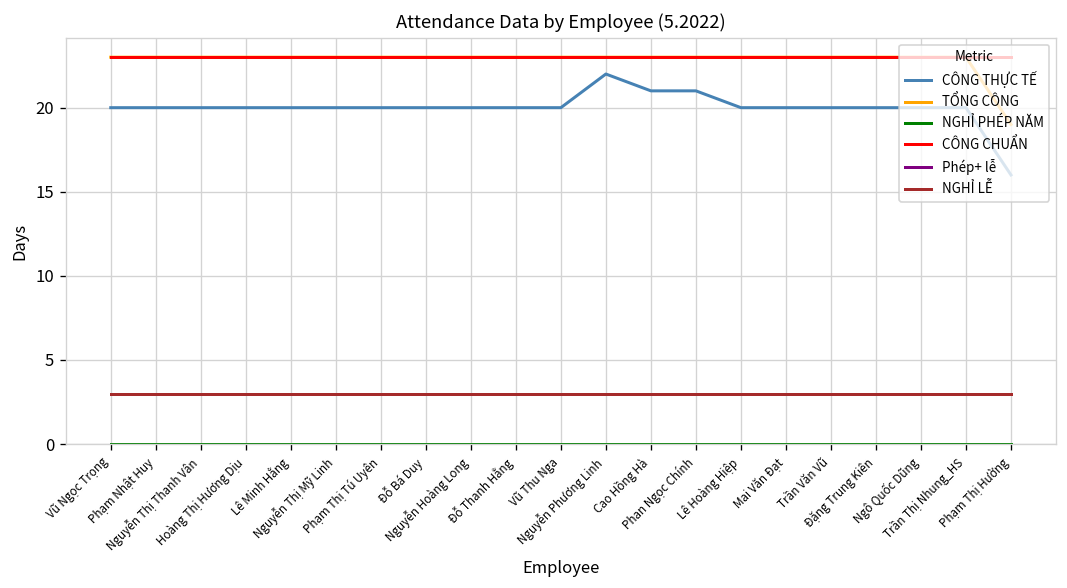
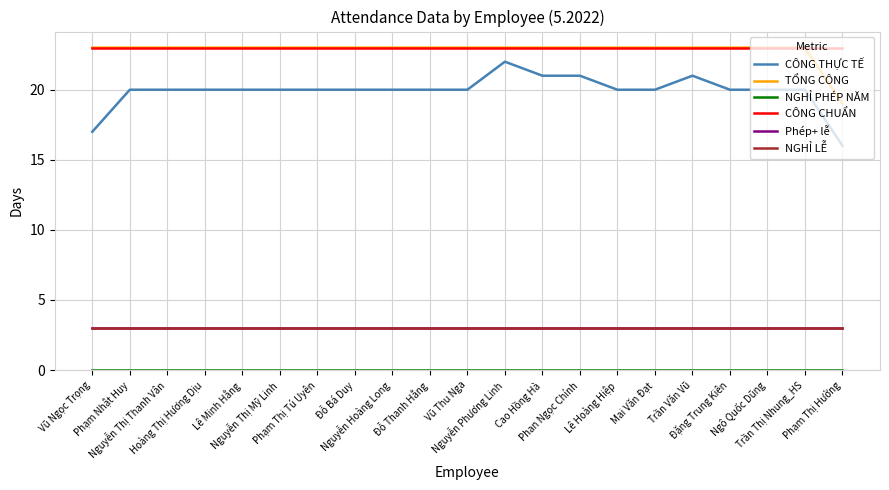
  {
    "CÔNG THỰC TẾ": {
-     "Vũ Ngọc Trọng": 20,
+     "Vũ Ngọc Trọng": 17,
      "Phạm Nhật Huy": 20,
      "Nguyễn Thị Thanh Vân": 20,
      "Hoàng Thị Hương Dịu": 20,
      "Lê Minh Hằng": 20,
      "Nguyễn Thị Mỹ Linh": 20,
      "Phạm Thị Tú Uyên": 20,
      "Đỗ Bá Duy": 20,
      "Nguyễn Hoàng Long": 20,
      "Đỗ Thanh Hằng": 20,
      "Vũ Thu Nga": 20,
      "Nguyễn Phương Linh": 22,
      "Cao Hồng Hà": 21,
      "Phan Ngọc Chính": 21,
      "Lê Hoàng Hiệp": 20,
      "Mai Văn Đạt": 20,
-     "Trần Văn Vũ": 20,
+     "Trần Văn Vũ": 21,
      "Đặng Trung Kiên": 20
    },
    "NGHỈ PHÉP NĂM": {
      "Vũ Ngọc Trọng": 0,
      "Phạm Nhật Huy": 0,
      "Nguyễn Thị Thanh Vân": 0,
      "Hoàng Thị Hương Dịu": 0,
      "Lê Minh Hằng": 0,
      "Nguyễn Thị Mỹ Linh": 0,
      "Phạm Thị Tú Uyên": 0,
      "Đỗ Bá Duy": 0,
      "Nguyễn Hoàng Long": 0,
      "Đỗ Thanh Hằng": 0,
      "Vũ Thu Nga": 0,
      "Nguyễn Phương Linh": 0,
      "Cao Hồng Hà": 0,
      "Phan Ngọc Chính": 0,
      "Lê Hoàng Hiệp": 0,
      "Mai Văn Đạt": 0,
      "Trần Văn Vũ": 0,
      "Đặng Trung Kiên": 0,
      "Ngô Quốc Dũng": 0,
      "Trần Thị Nhung_HS": 0,
      "Phạm Thị Hường": 0
    },
    "NGHỈ LỄ": {
      "Vũ Ngọc Trọng": 3,
      "Phạm Nhật Huy": 3,
      "Nguyễn Thị Thanh Vân": 3,
      "Hoàng Thị Hương Dịu": 3,
      "Lê Minh Hằng": 3,
      "Nguyễn Thị Mỹ Linh": 3,
      "Phạm Thị Tú Uyên": 3,
      "Đỗ Bá Duy": 3,
      "Nguyễn Hoàng Long": 3,
      "Đỗ Thanh Hằng": 3,
      "Vũ Thu Nga": 3,
      "Nguyễn Phương Linh": 3,
      "Cao Hồng Hà": 3,
      "Phan Ngọc Chính": 3,
      "Lê Hoàng Hiệp": 3,
      "Mai Văn Đạt": 3,
      "Trần Văn Vũ": 3,
      "Đặng Trung Kiên": 3,
      "Ngô Quốc Dũng": 3,
      "Trần Thị Nhung_HS": 3,
      "Phạm Thị Hường": 3
    }
  }
